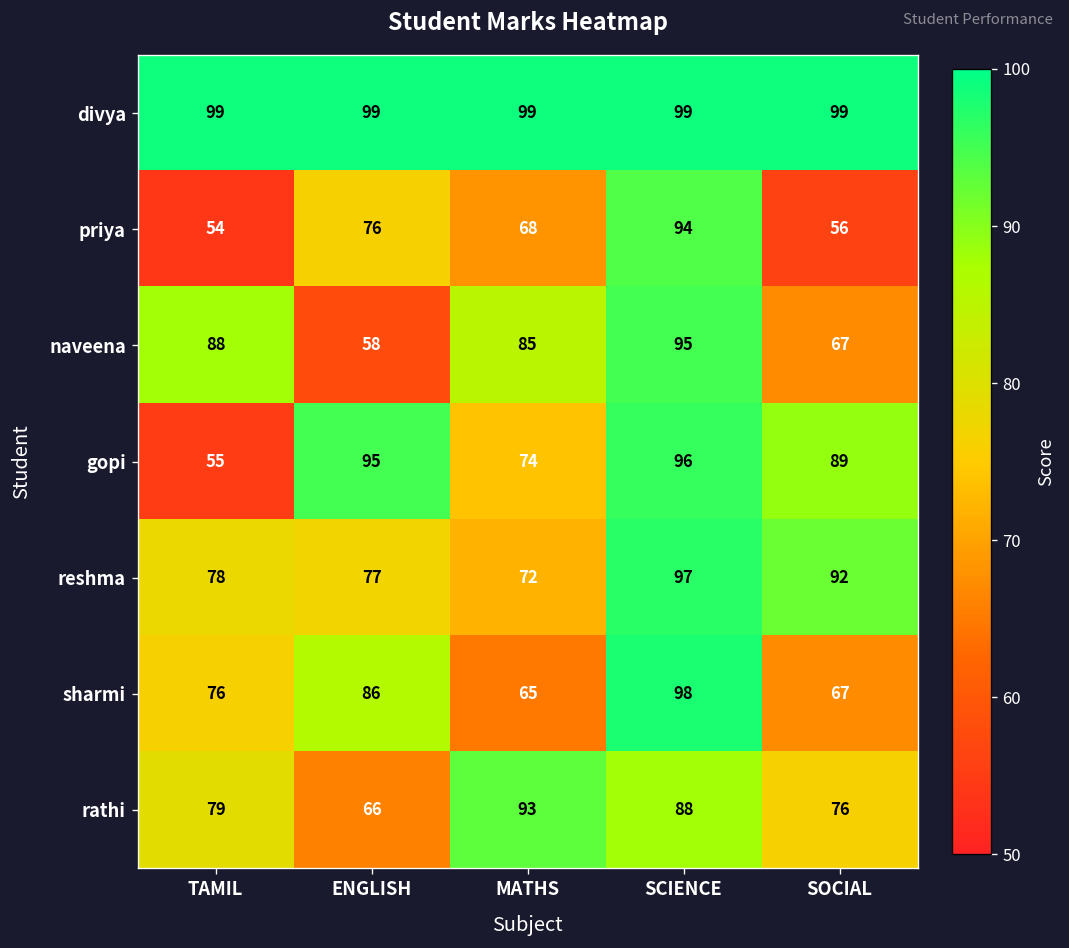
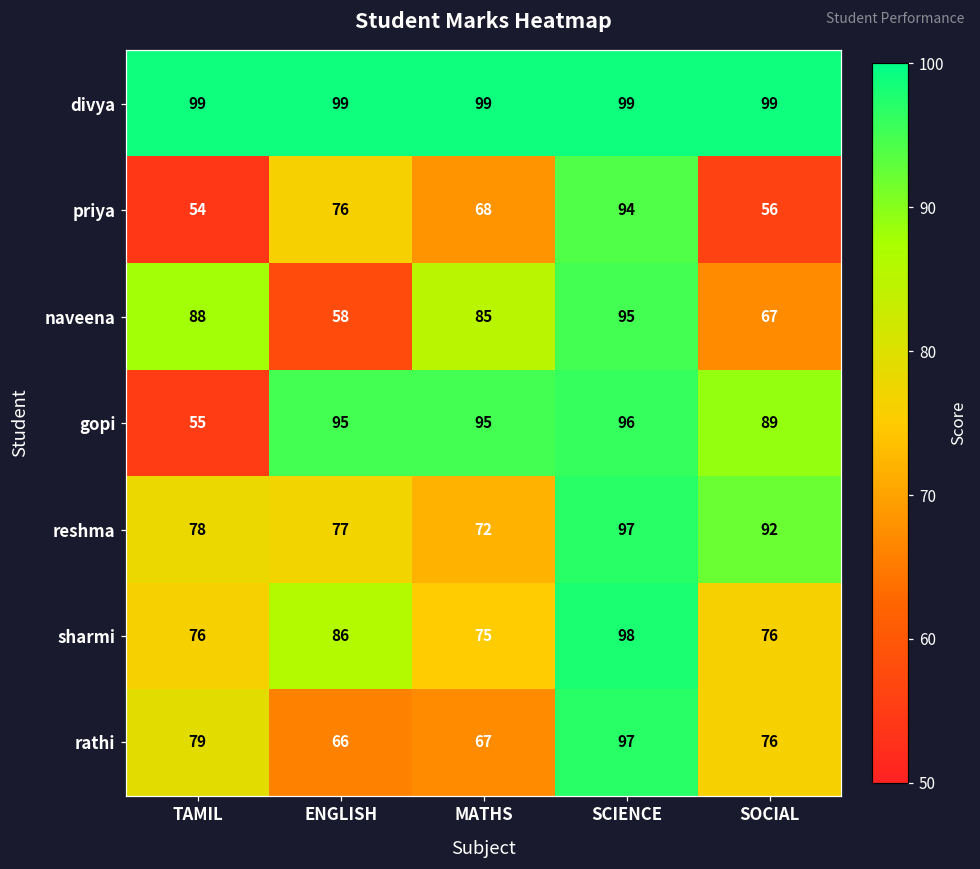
  {
    "divya": {
      "TAMIL": 99,
      "ENGLISH": 99,
      "MATHS": 99,
      "SCIENCE": 99,
      "SOCIAL": 99
    },
    "priya": {
      "TAMIL": 54,
      "ENGLISH": 76,
      "MATHS": 68,
      "SCIENCE": 94,
      "SOCIAL": 56
    },
    "naveena": {
      "TAMIL": 88,
      "ENGLISH": 58,
      "MATHS": 85,
      "SCIENCE": 95,
      "SOCIAL": 67
    },
    "gopi": {
      "TAMIL": 55,
      "ENGLISH": 95,
-     "MATHS": 74,
+     "MATHS": 95,
      "SCIENCE": 96,
      "SOCIAL": 89
    },
    "reshma": {
      "TAMIL": 78,
      "ENGLISH": 77,
      "MATHS": 72,
      "SCIENCE": 97,
      "SOCIAL": 92
    },
    "sharmi": {
      "TAMIL": 76,
      "ENGLISH": 86,
-     "MATHS": 65,
+     "MATHS": 75,
      "SCIENCE": 98,
-     "SOCIAL": 67
+     "SOCIAL": 76
    },
    "rathi": {
      "TAMIL": 79,
      "ENGLISH": 66,
-     "MATHS": 93,
-     "SCIENCE": 88,
+     "MATHS": 67,
+     "SCIENCE": 97,
      "SOCIAL": 76
    }
  }
